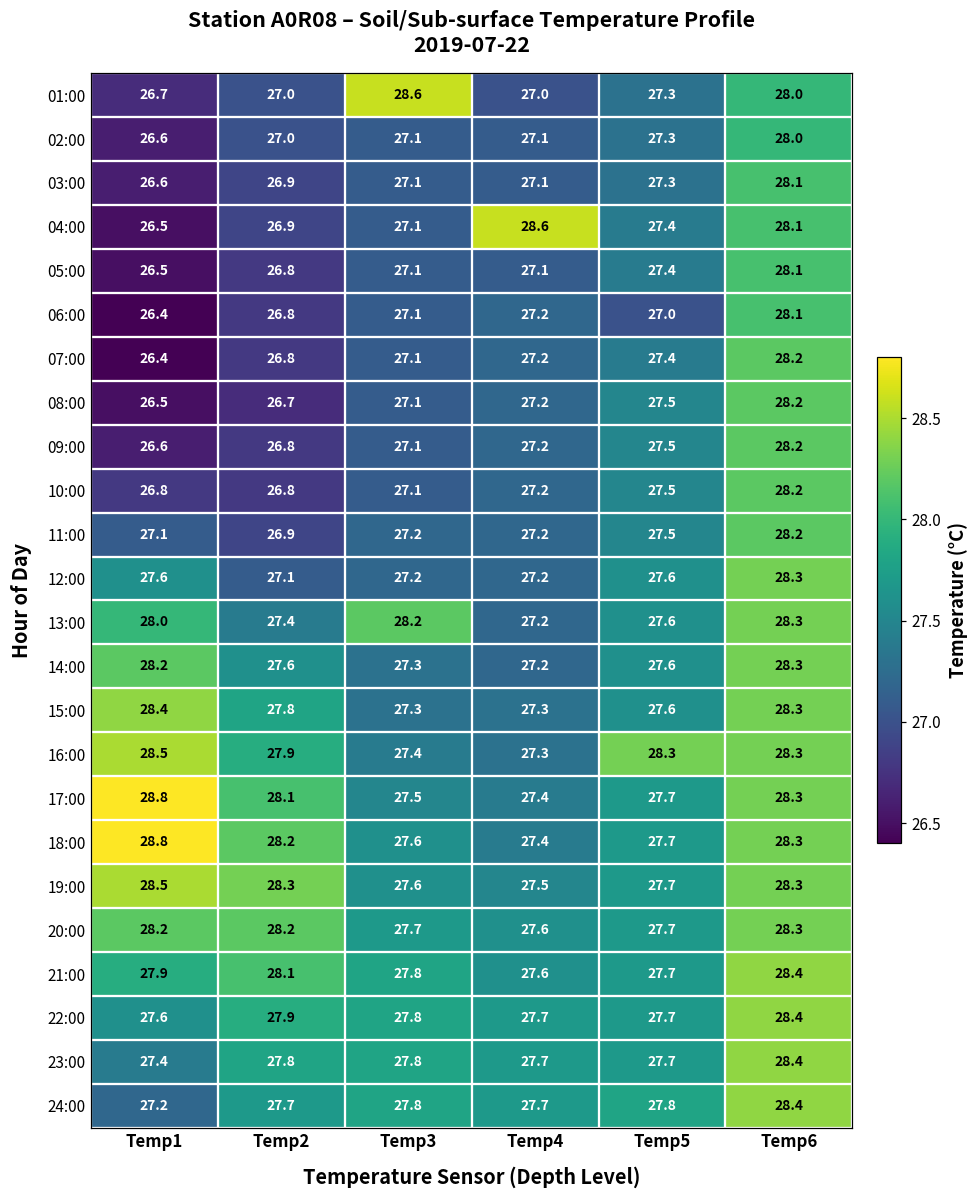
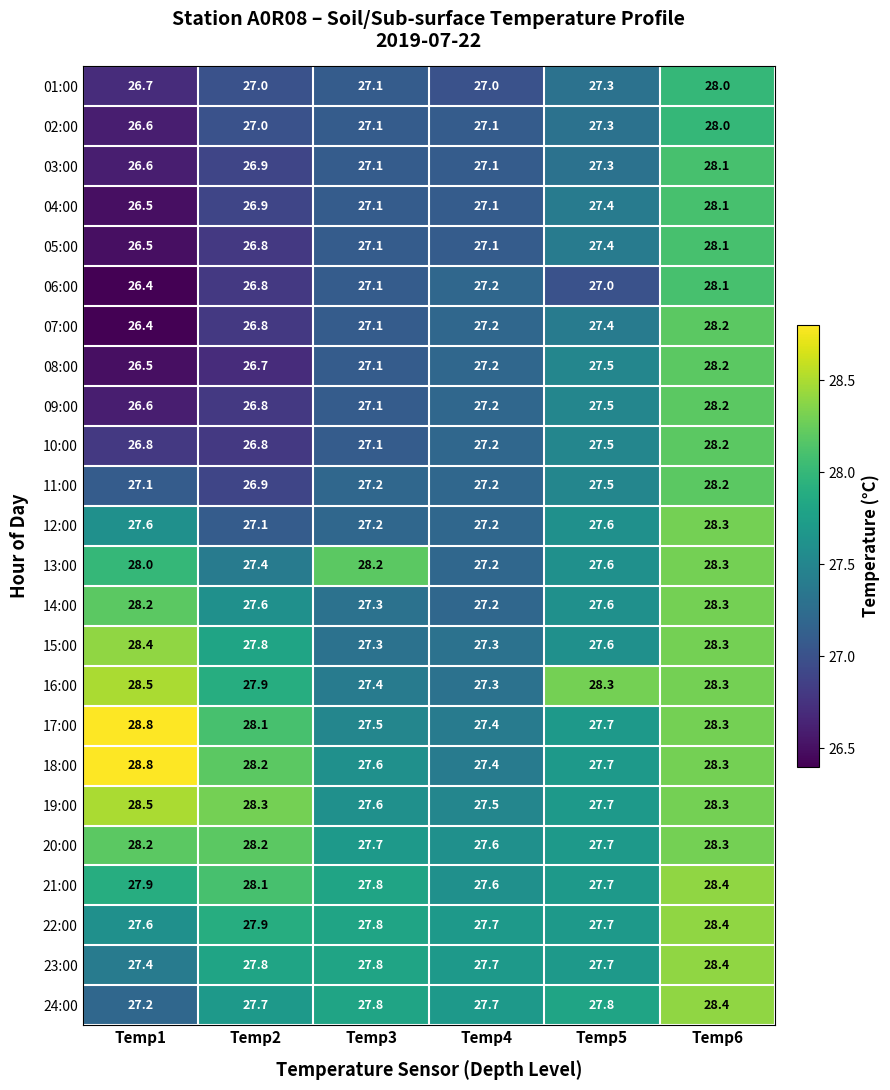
  {
    "01:00": {
      "Temp1": 26.7,
      "Temp2": 27.0,
-     "Temp3": 28.6,
+     "Temp3": 27.1,
      "Temp4": 27.0,
      "Temp5": 27.3,
      "Temp6": 28.0
    },
    "02:00": {
      "Temp1": 26.6,
      "Temp2": 27.0,
      "Temp3": 27.1,
      "Temp4": 27.1,
      "Temp5": 27.3,
      "Temp6": 28.0
    },
    "03:00": {
      "Temp1": 26.6,
      "Temp2": 26.9,
      "Temp3": 27.1,
      "Temp4": 27.1,
      "Temp5": 27.3,
      "Temp6": 28.1
    },
    "04:00": {
      "Temp1": 26.5,
      "Temp2": 26.9,
      "Temp3": 27.1,
-     "Temp4": 28.6,
+     "Temp4": 27.1,
      "Temp5": 27.4,
      "Temp6": 28.1
    },
    "05:00": {
      "Temp1": 26.5,
      "Temp2": 26.8,
      "Temp3": 27.1,
      "Temp4": 27.1,
      "Temp5": 27.4,
      "Temp6": 28.1
    },
    "06:00": {
      "Temp1": 26.4,
      "Temp2": 26.8,
      "Temp3": 27.1,
      "Temp4": 27.2,
      "Temp5": 27.0,
      "Temp6": 28.1
    },
    "07:00": {
      "Temp1": 26.4,
      "Temp2": 26.8,
      "Temp3": 27.1,
      "Temp4": 27.2,
      "Temp5": 27.4,
      "Temp6": 28.2
    },
    "08:00": {
      "Temp1": 26.5,
      "Temp2": 26.7,
      "Temp3": 27.1,
      "Temp4": 27.2,
      "Temp5": 27.5,
      "Temp6": 28.2
    },
    "09:00": {
      "Temp1": 26.6,
      "Temp2": 26.8,
      "Temp3": 27.1,
      "Temp4": 27.2,
      "Temp5": 27.5,
      "Temp6": 28.2
    },
    "10:00": {
      "Temp1": 26.8,
      "Temp2": 26.8,
      "Temp3": 27.1,
      "Temp4": 27.2,
      "Temp5": 27.5,
      "Temp6": 28.2
    },
    "11:00": {
      "Temp1": 27.1,
      "Temp2": 26.9,
      "Temp3": 27.2,
      "Temp4": 27.2,
      "Temp5": 27.5,
      "Temp6": 28.2
    },
    "12:00": {
      "Temp1": 27.6,
      "Temp2": 27.1,
      "Temp3": 27.2,
      "Temp4": 27.2,
      "Temp5": 27.6,
      "Temp6": 28.3
    },
    "13:00": {
      "Temp1": 28.0,
      "Temp2": 27.4,
      "Temp3": 28.2,
      "Temp4": 27.2,
      "Temp5": 27.6,
      "Temp6": 28.3
    },
    "14:00": {
      "Temp1": 28.2,
      "Temp2": 27.6,
      "Temp3": 27.3,
      "Temp4": 27.2,
      "Temp5": 27.6,
      "Temp6": 28.3
    },
    "15:00": {
      "Temp1": 28.4,
      "Temp2": 27.8,
      "Temp3": 27.3,
      "Temp4": 27.3,
      "Temp5": 27.6,
      "Temp6": 28.3
    },
    "16:00": {
      "Temp1": 28.5,
      "Temp2": 27.9,
      "Temp3": 27.4,
      "Temp4": 27.3,
      "Temp5": 28.3,
      "Temp6": 28.3
    },
    "17:00": {
      "Temp1": 28.8,
      "Temp2": 28.1,
      "Temp3": 27.5,
      "Temp4": 27.4,
      "Temp5": 27.7,
      "Temp6": 28.3
    },
    "18:00": {
      "Temp1": 28.8,
      "Temp2": 28.2,
      "Temp3": 27.6,
      "Temp4": 27.4,
      "Temp5": 27.7,
      "Temp6": 28.3
    },
    "19:00": {
      "Temp1": 28.5,
      "Temp2": 28.3,
      "Temp3": 27.6,
      "Temp4": 27.5,
      "Temp5": 27.7,
      "Temp6": 28.3
    },
    "20:00": {
      "Temp1": 28.2,
      "Temp2": 28.2,
      "Temp3": 27.7,
      "Temp4": 27.6,
      "Temp5": 27.7,
      "Temp6": 28.3
    },
    "21:00": {
      "Temp1": 27.9,
      "Temp2": 28.1,
      "Temp3": 27.8,
      "Temp4": 27.6,
      "Temp5": 27.7,
      "Temp6": 28.4
    },
    "22:00": {
      "Temp1": 27.6,
      "Temp2": 27.9,
      "Temp3": 27.8,
      "Temp4": 27.7,
      "Temp5": 27.7,
      "Temp6": 28.4
    },
    "23:00": {
      "Temp1": 27.4,
      "Temp2": 27.8,
      "Temp3": 27.8,
      "Temp4": 27.7,
      "Temp5": 27.7,
      "Temp6": 28.4
    },
    "24:00": {
      "Temp1": 27.2,
      "Temp2": 27.7,
      "Temp3": 27.8,
      "Temp4": 27.7,
      "Temp5": 27.8,
      "Temp6": 28.4
    }
  }
